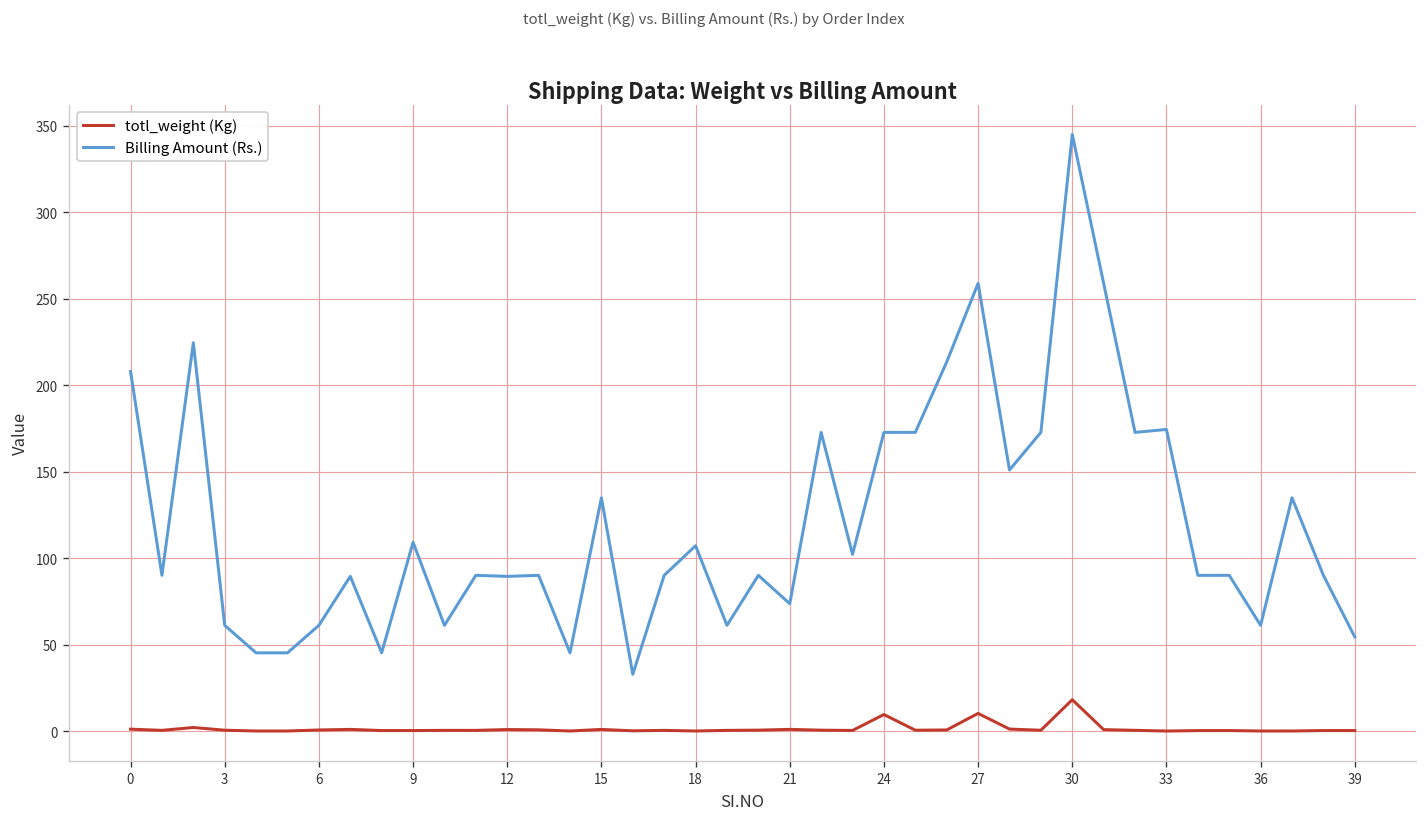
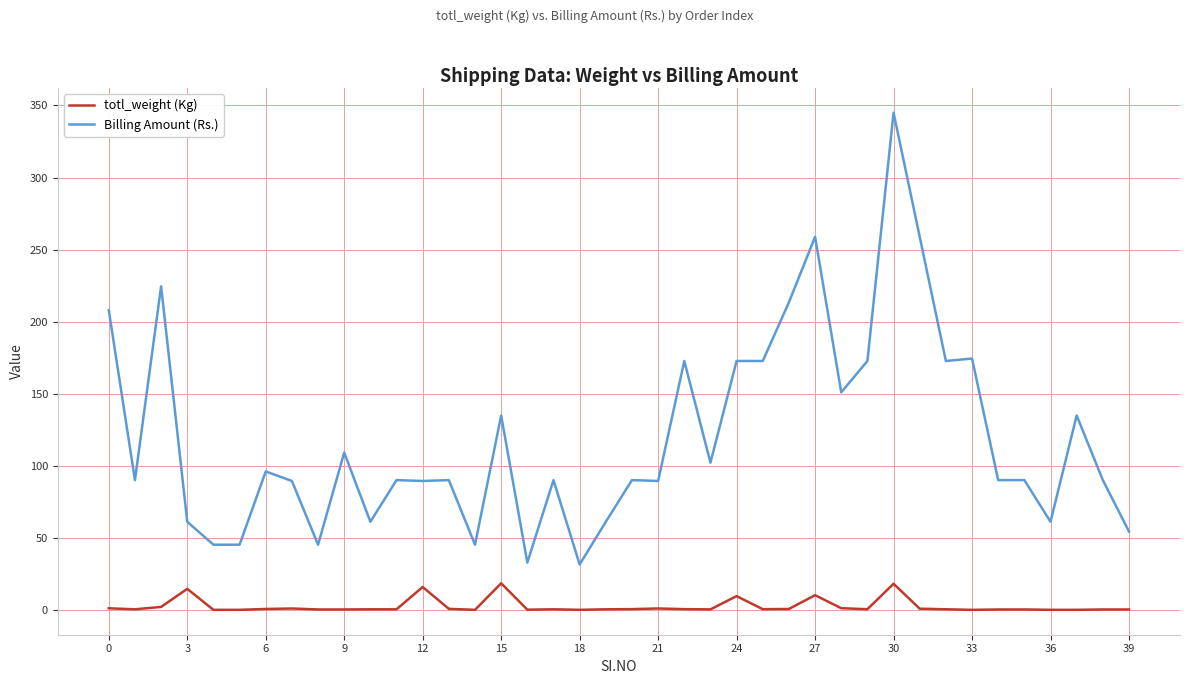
  {
    "totl_weight (Kg)": {
      "0": 1,
-     "3": 1,
+     "3": 15,
      "6": 1,
      "9": 1,
-     "12": 1,
-     "15": 1,
+     "12": 16,
+     "15": 19,
      "18": 0,
      "21": 1,
      "24": 10,
      "27": 10,
      "30": 18,
      "33": 0,
      "36": 0,
      "39": 1
    },
    "Billing Amount (Rs.)": {
      "0": 208,
      "3": 61,
-     "6": 61,
+     "6": 96,
      "9": 109,
      "12": 90,
      "15": 135,
-     "18": 107,
-     "21": 74,
+     "18": 32,
+     "21": 90,
      "24": 173,
      "27": 259,
      "30": 345,
      "33": 175,
      "36": 61,
      "39": 55
    }
  }
